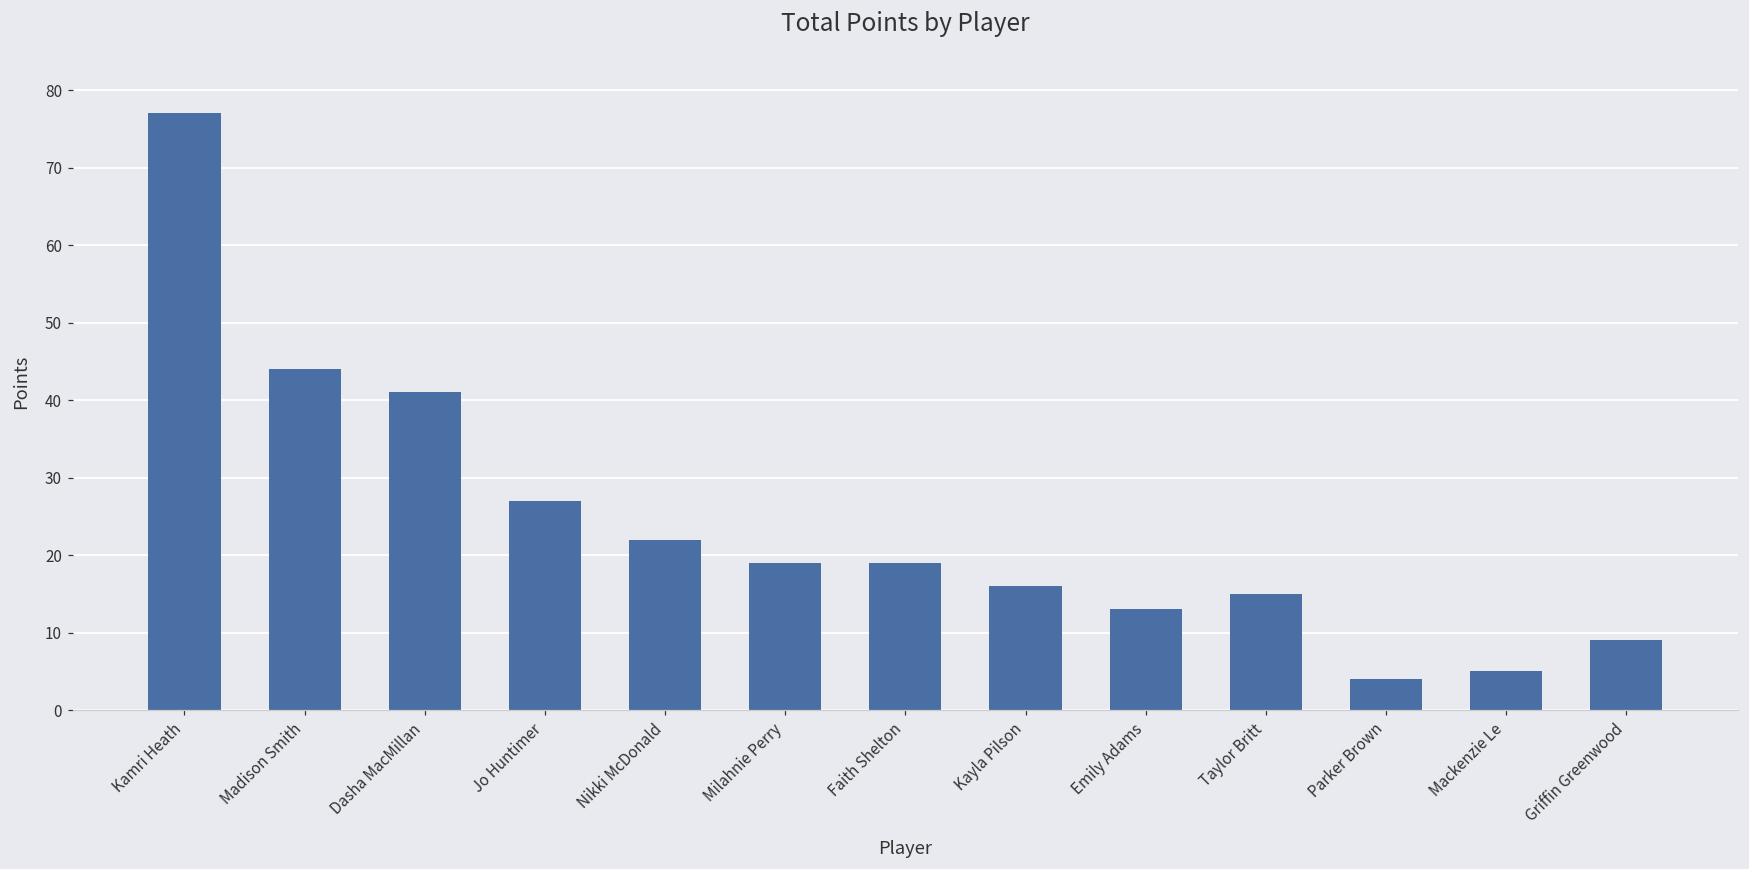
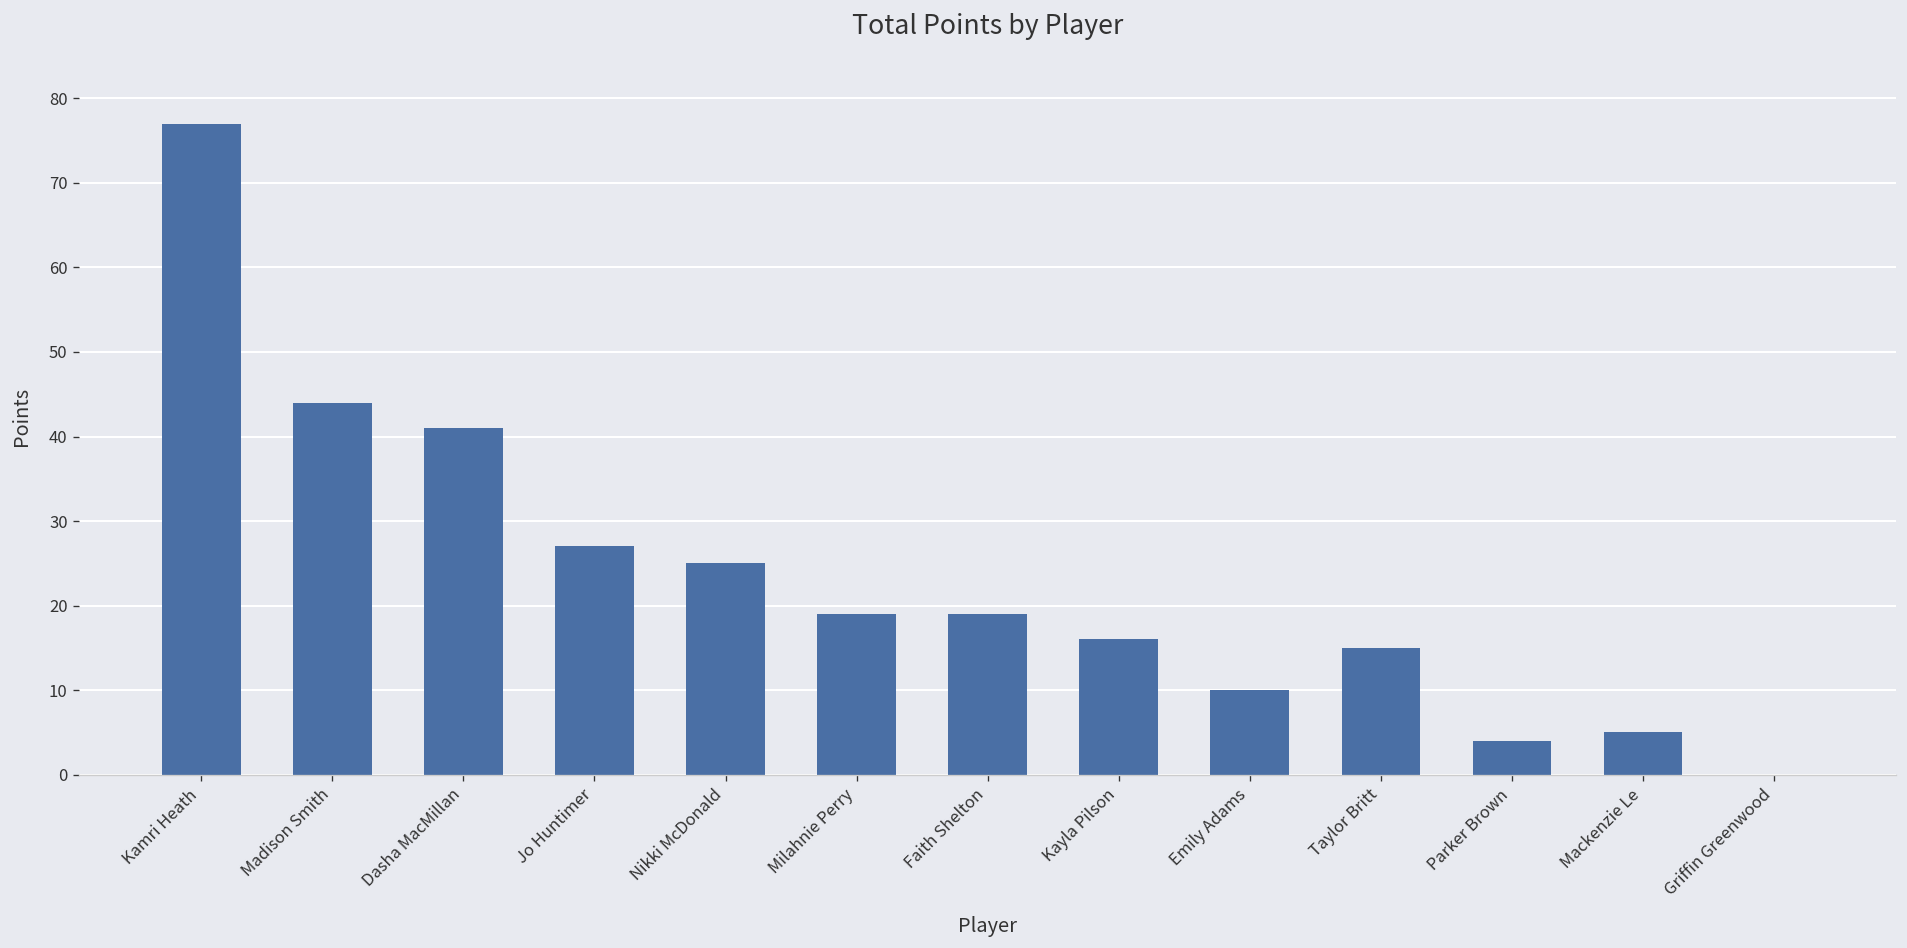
  {
    "Kamri Heath": 77,
    "Madison Smith": 44,
    "Dasha MacMillan": 41,
    "Jo Huntimer": 27,
-   "Nikki McDonald": 22,
+   "Nikki McDonald": 25,
    "Milahnie Perry": 19,
    "Faith Shelton": 19,
    "Kayla Pilson": 16,
-   "Emily Adams": 13,
+   "Emily Adams": 10,
    "Taylor Britt": 15,
    "Parker Brown": 4,
    "Mackenzie Le": 5,
-   "Griffin Greenwood": 9
+   "Griffin Greenwood": 0
  }
